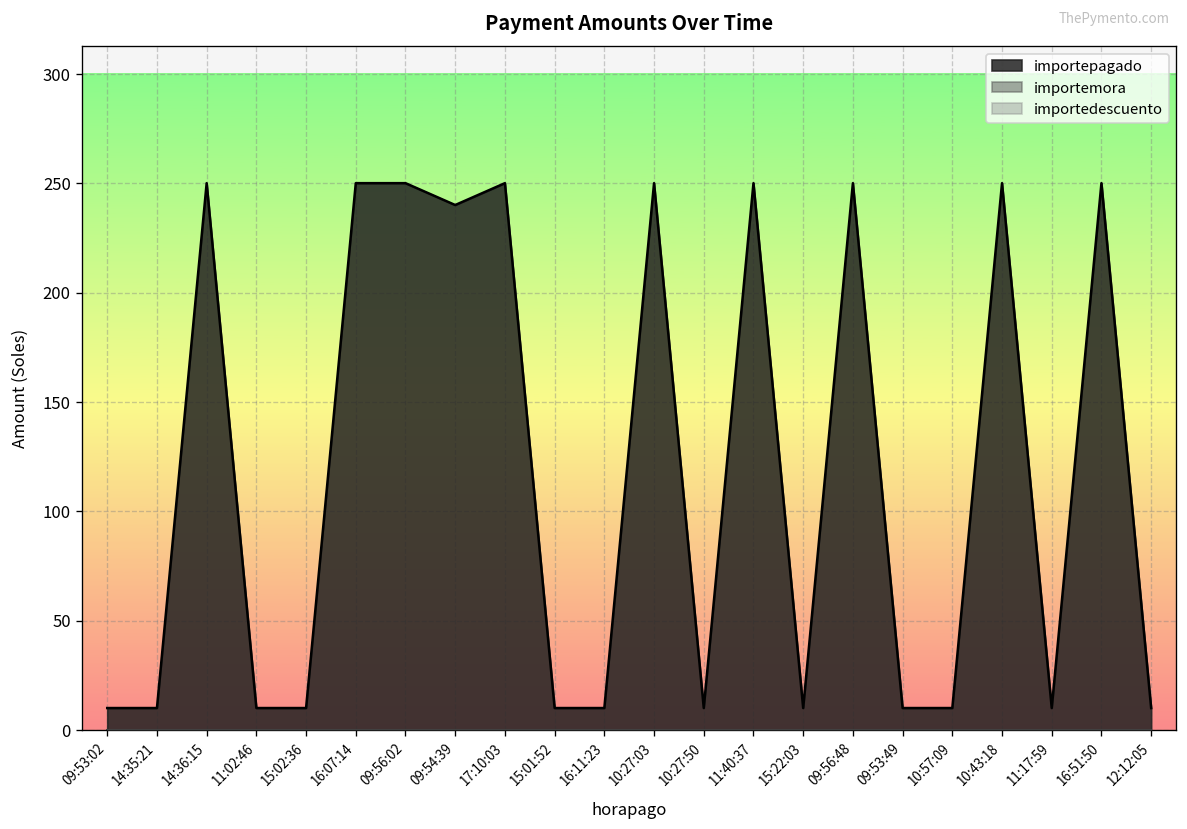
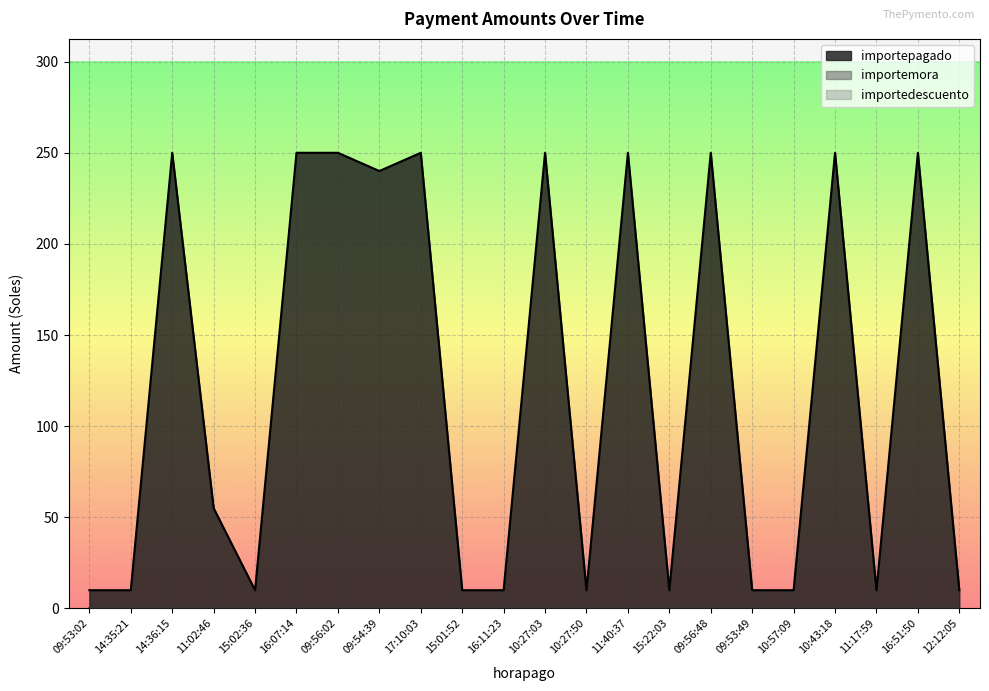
  {
    "importepagado": {
      "09:53:02": 10,
      "14:35:21": 10,
      "14:36:15": 250,
-     "11:02:46": 10,
+     "11:02:46": 55,
      "15:02:36": 10,
      "16:07:14": 250,
      "09:56:02": 250,
      "09:54:39": 240,
      "17:10:03": 250,
      "15:01:52": 10,
      "16:11:23": 10,
      "10:27:03": 250,
      "10:27:50": 10,
      "11:40:37": 250,
      "15:22:03": 10,
      "09:56:48": 250,
      "09:53:49": 10,
      "10:57:09": 10,
      "10:43:18": 250,
      "11:17:59": 10,
      "16:51:50": 250,
      "12:12:05": 10
    },
    "importedescuento": {
      "09:53:02": 0,
      "14:35:21": 0,
      "14:36:15": 0,
      "11:02:46": 0,
      "15:02:36": 0,
      "16:07:14": 0,
      "09:56:02": 0,
      "09:54:39": 0,
      "17:10:03": 0,
      "15:01:52": 0,
      "16:11:23": 0,
      "10:27:03": 0,
      "10:27:50": 0,
      "11:40:37": 0,
      "15:22:03": 0,
      "09:56:48": 0,
      "09:53:49": 0,
      "10:57:09": 0,
      "10:43:18": 0,
      "11:17:59": 0,
      "16:51:50": 0,
      "12:12:05": 0
    }
  }
